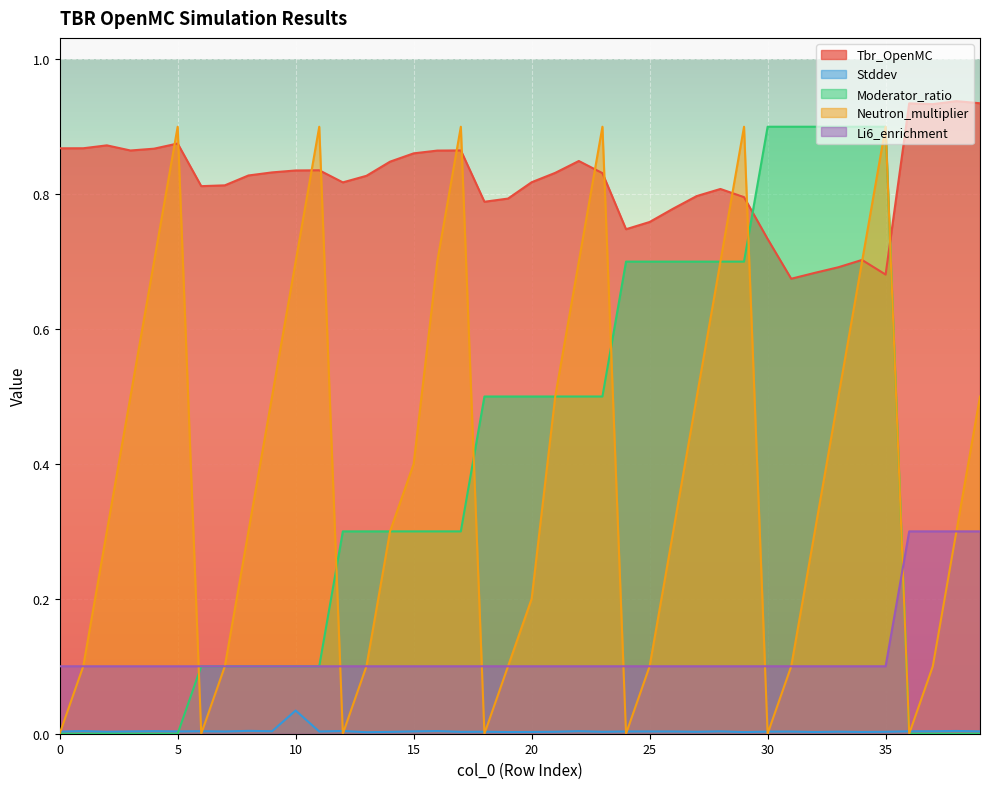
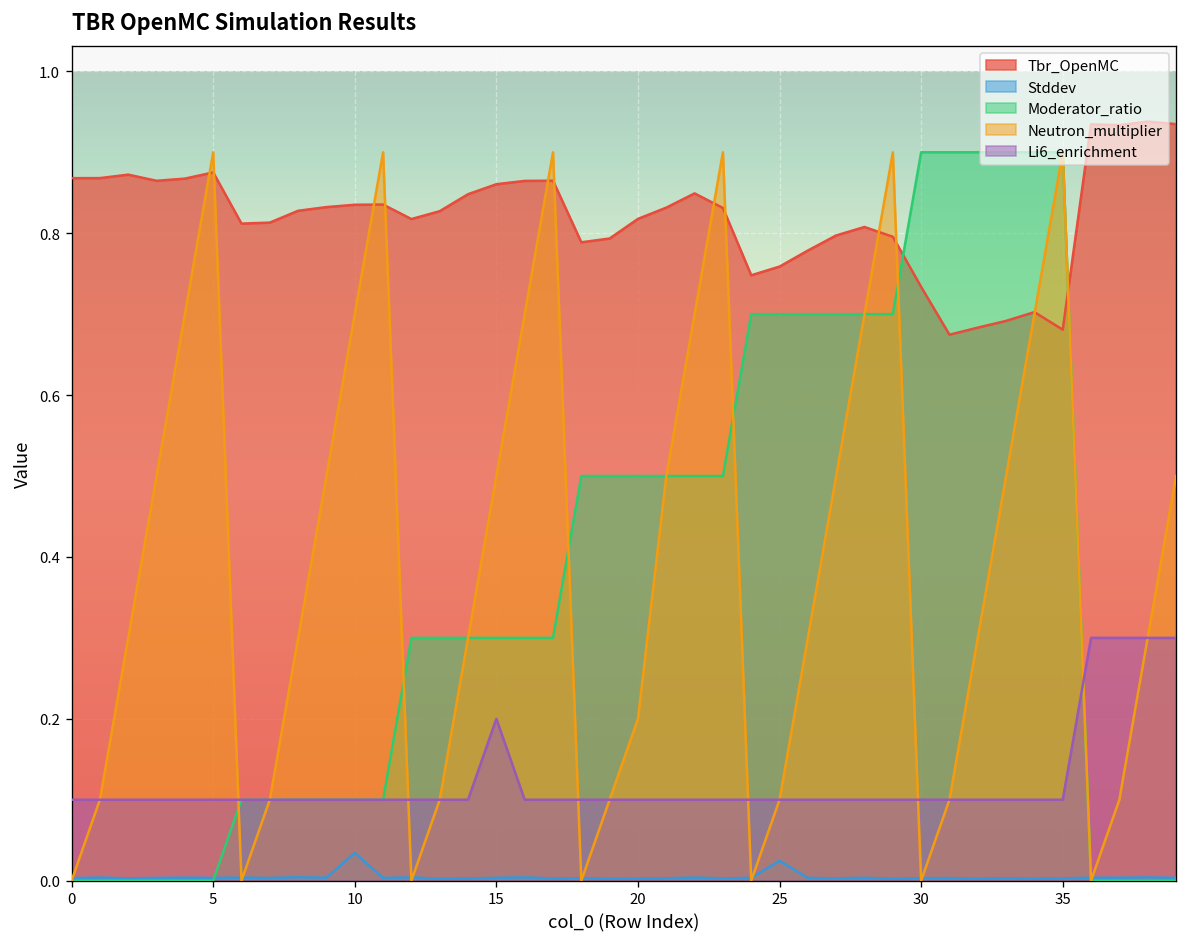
  {
    "Tbr_OpenMC": {
      "0": 0.87,
      "5": 0.88,
      "10": 0.84,
      "15": 0.86,
      "20": 0.82,
      "25": 0.76,
      "30": 0.73,
      "35": 0.68
    },
    "Stddev": {
      "10": 0.03,
      "15": 0.00,
      "20": 0.00,
-     "25": 0.00,
+     "25": 0.02,
      "35": 0.00
    },
    "Moderator_ratio": {
      "15": 0.30,
      "20": 0.50,
      "25": 0.70,
      "30": 0.90
    },
    "Neutron_multiplier": {
      "5": 0.9,
      "10": 0.7,
-     "15": 0.4,
+     "15": 0.5,
      "20": 0.2
    },
    "Li6_enrichment": {
      "0": 0.1,
      "5": 0.1,
-     "15": 0.1,
+     "15": 0.2,
      "20": 0.1,
      "30": 0.1,
      "35": 0.1
    }
  }
